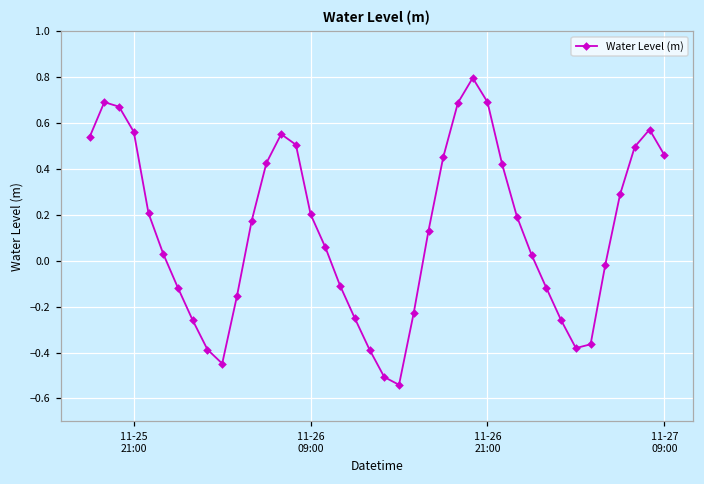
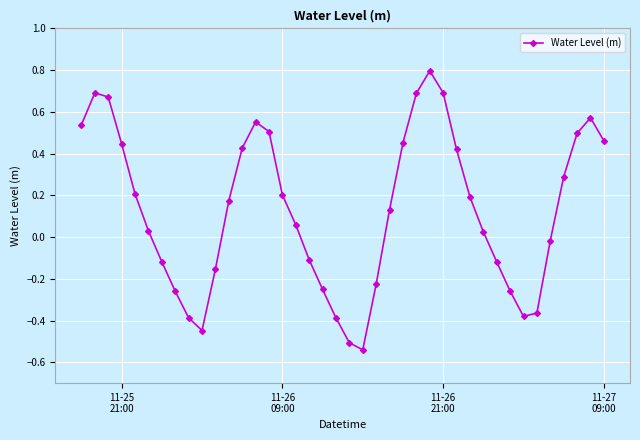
  {
-   "11-25 21:00": 0.56,
+   "11-25 21:00": 0.45,
    "11-26 09:00": 0.20,
    "11-26 21:00": 0.69,
    "11-27 09:00": 0.46
  }
